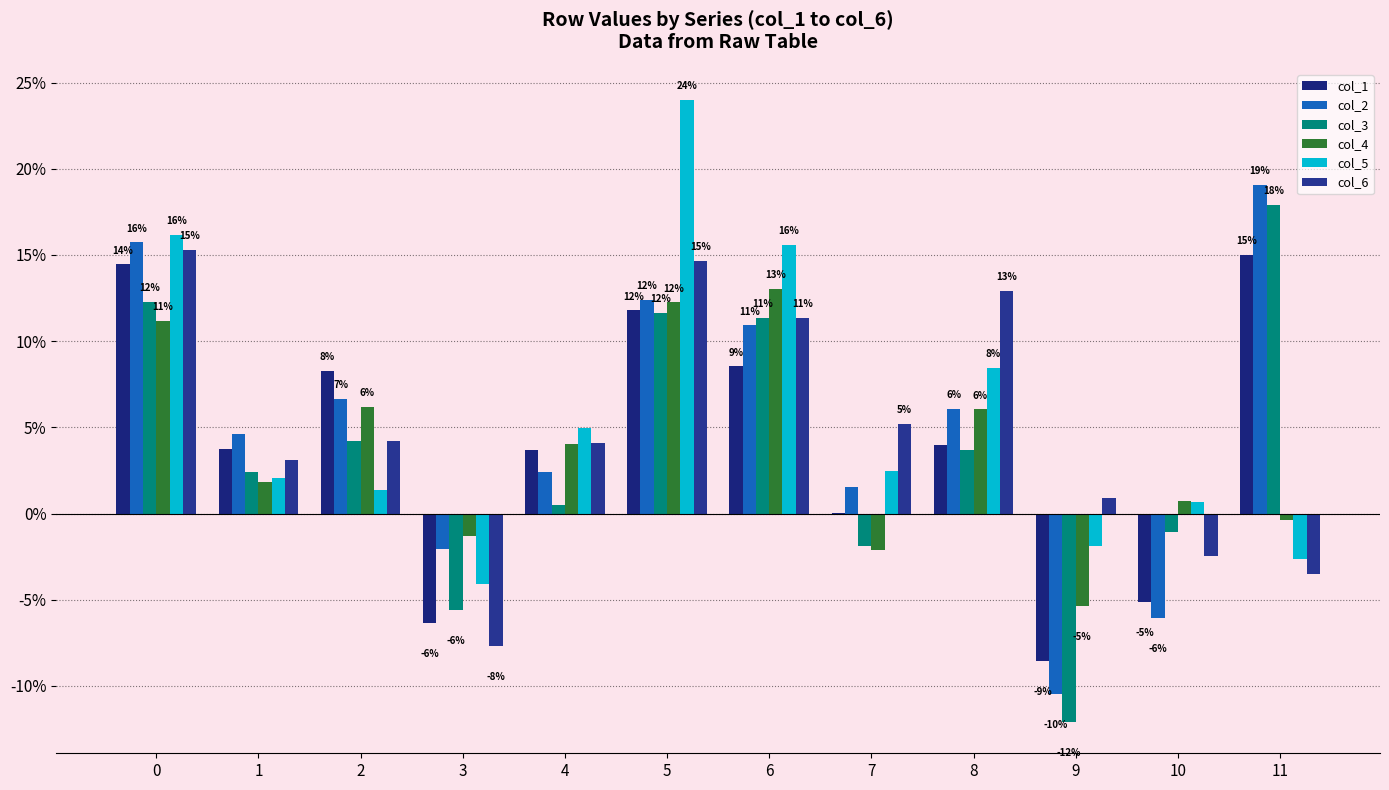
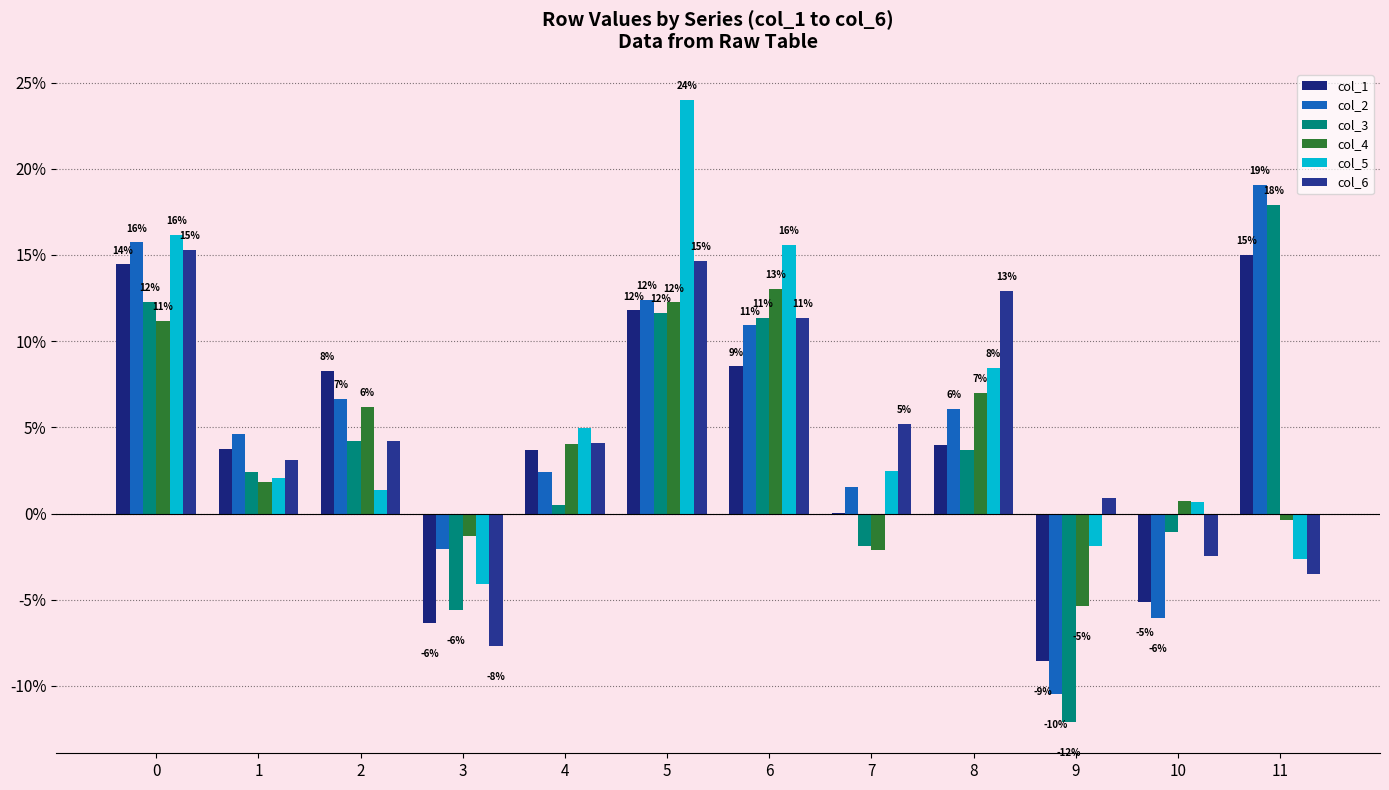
  {
    "col_2": {
      "0": "16%",
      "2": "7%",
      "5": "12%",
      "8": "6%",
      "11": "19%"
    },
    "col_3": {
      "0": "12%",
      "6": "11%",
      "11": "18%"
    },
    "col_4": {
      "0": "11%",
      "2": "6%",
      "5": "12%",
      "6": "13%",
-     "8": "6%"
+     "8": "7%"
    },
    "col_5": {
      "0": "16%",
      "5": "24%",
      "6": "16%",
      "8": "8%"
    }
  }
